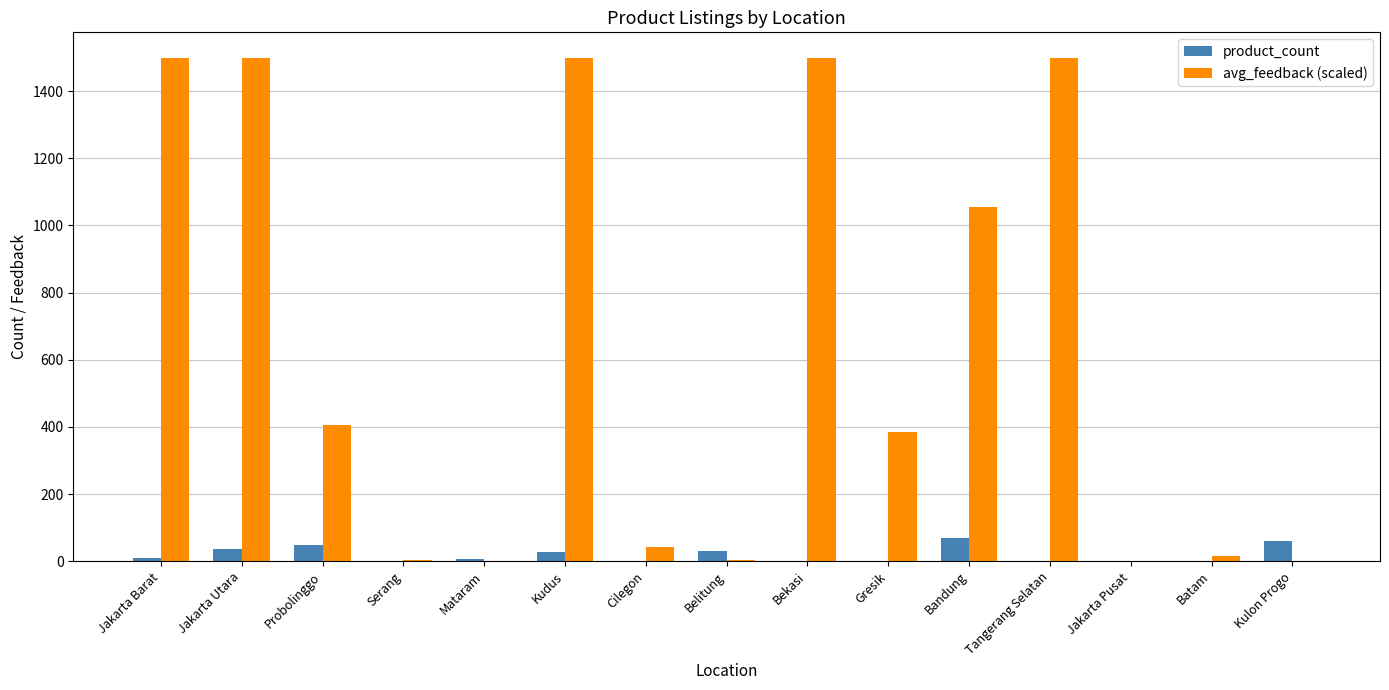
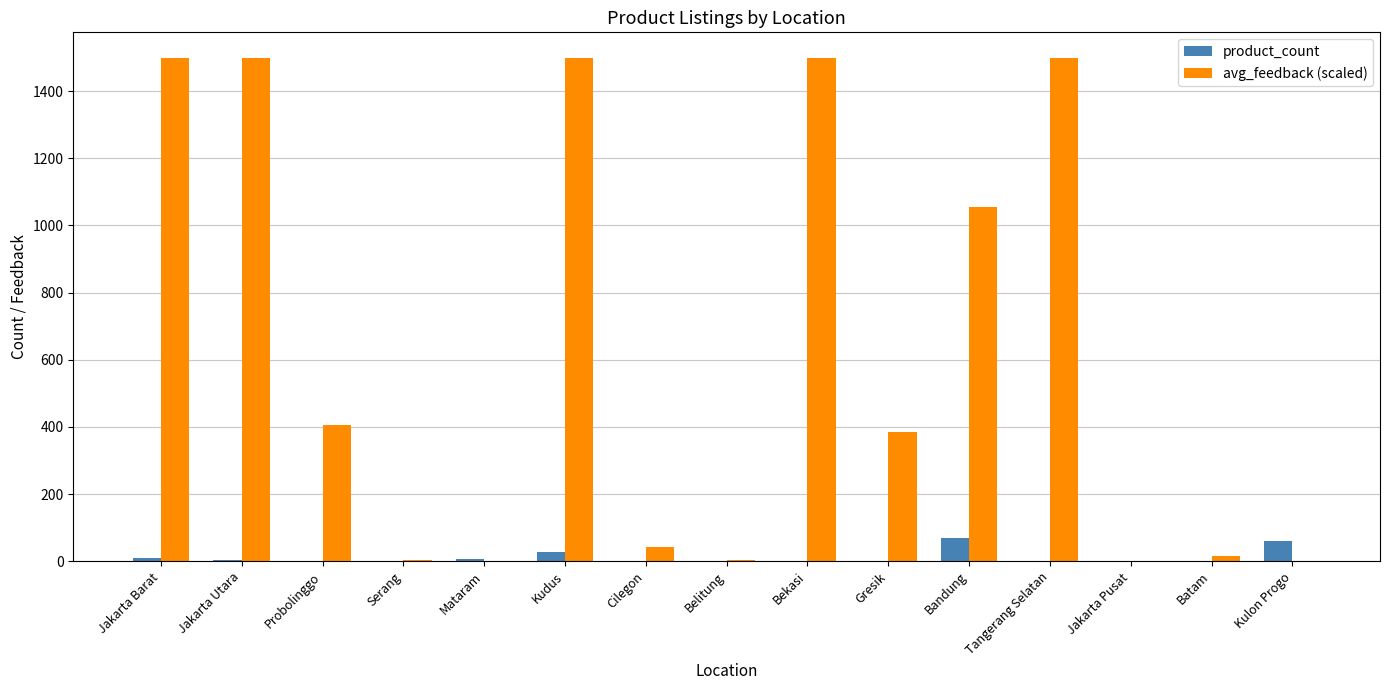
  {
    "product_count": {
      "Jakarta Barat": 10,
-     "Jakarta Utara": 40,
-     "Probolinggo": 50,
+     "Jakarta Utara": 0,
+     "Probolinggo": 0,
      "Kudus": 30,
-     "Belitung": 30,
+     "Belitung": 0,
      "Bandung": 70,
      "Kulon Progo": 60
    },
    "avg_feedback (scaled)": {
      "Jakarta Barat": 1500,
      "Jakarta Utara": 1500,
      "Probolinggo": 410,
      "Kudus": 1500,
      "Cilegon": 40,
      "Bekasi": 1500,
      "Gresik": 390,
      "Bandung": 1050,
      "Tangerang Selatan": 1500,
      "Jakarta Pusat": 0,
      "Batam": 20,
      "Kulon Progo": 0
    }
  }
